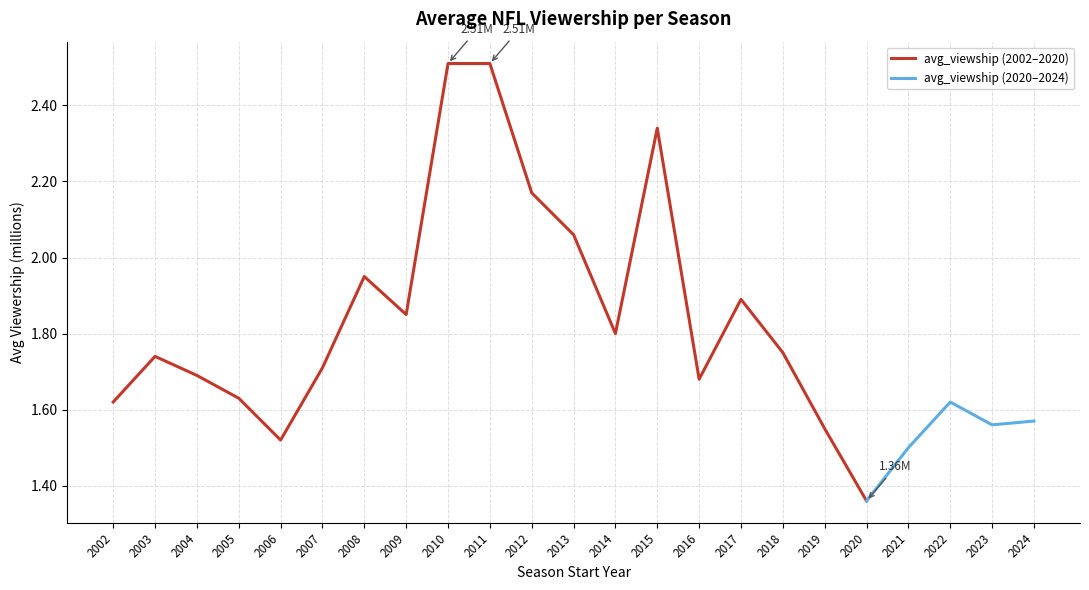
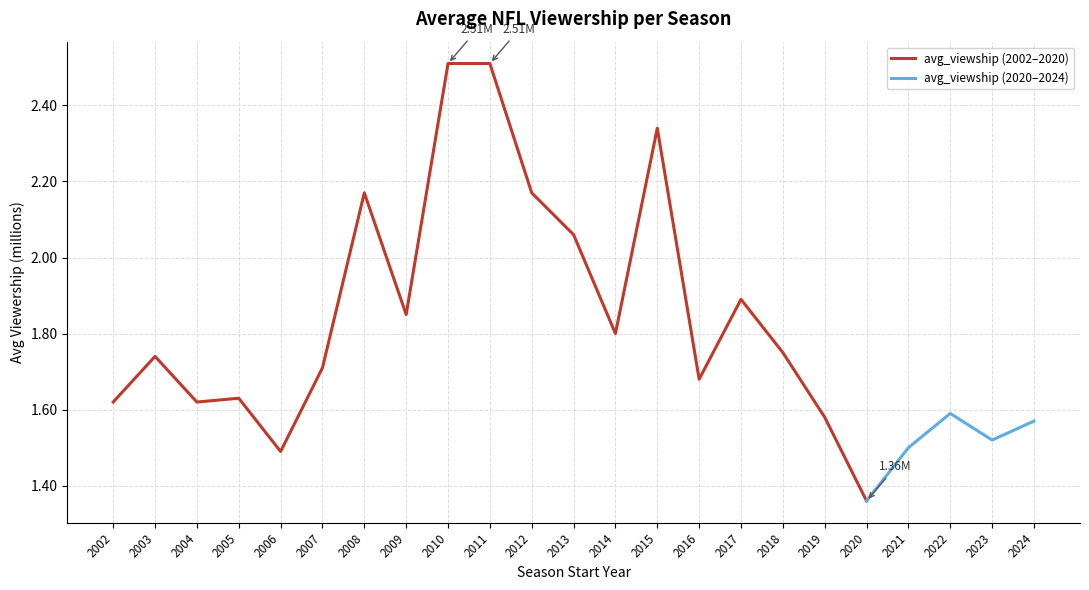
  {
    "avg_viewship (2002–2020)": {
      "2002": 1.62,
      "2003": 1.74,
-     "2004": 1.69,
+     "2004": 1.62,
      "2005": 1.63,
-     "2006": 1.52,
+     "2006": 1.49,
      "2007": 1.71,
-     "2008": 1.95,
+     "2008": 2.17,
      "2009": 1.85,
      "2012": 2.17,
      "2013": 2.06,
      "2014": 1.80,
      "2015": 2.34,
      "2016": 1.68,
      "2017": 1.89,
      "2018": 1.75,
-     "2019": 1.55
+     "2019": 1.58
    },
    "avg_viewship (2020–2024)": {
      "2021": 1.50,
-     "2022": 1.62,
-     "2023": 1.56,
+     "2022": 1.59,
+     "2023": 1.52,
      "2024": 1.57
    }
  }
